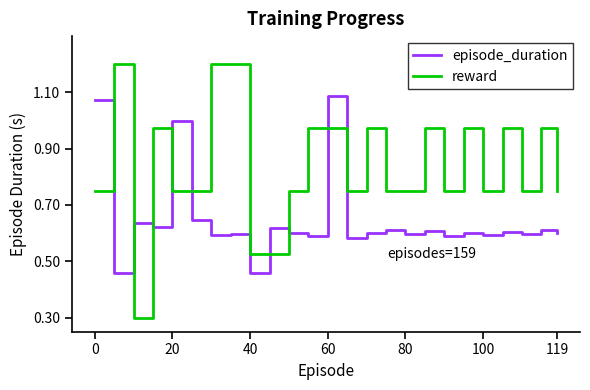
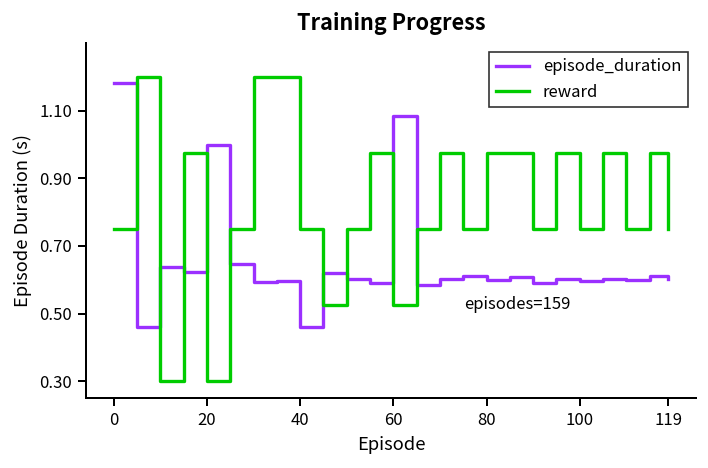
  {
    "episode_duration": {
-     "0": 1.07,
+     "0": 1.18,
      "20": 1.00,
      "40": 0.46,
      "60": 1.09,
      "80": 0.60,
      "100": 0.60,
      "119": 0.60
    },
    "reward": {
      "0": 0.75,
-     "20": 0.75,
-     "40": 0.52,
-     "60": 0.97,
-     "80": 0.75,
+     "20": 0.30,
+     "40": 0.75,
+     "60": 0.52,
+     "80": 0.97,
      "100": 0.75,
      "119": 0.75
    }
  }
